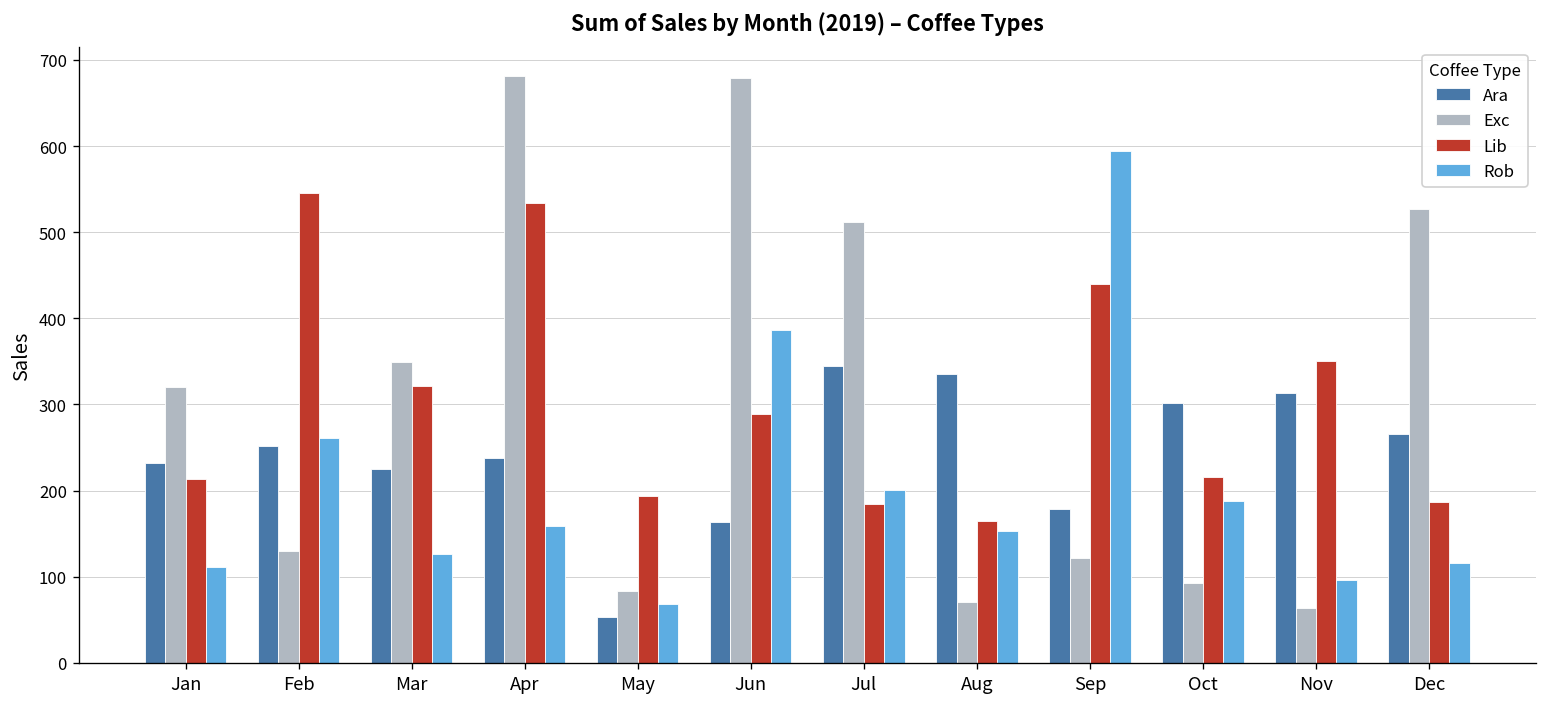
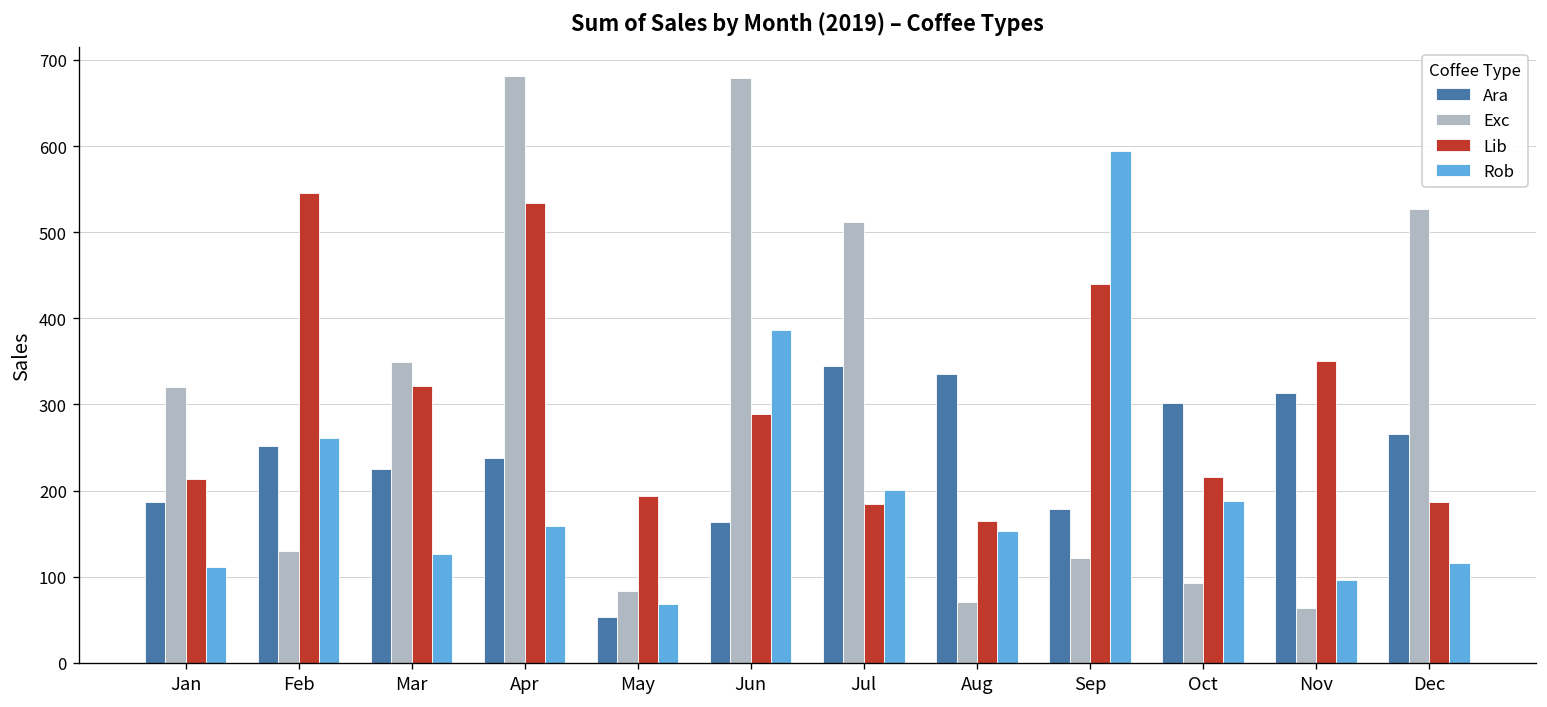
  {
    "Ara": {
-     "Jan": 230,
+     "Jan": 190,
      "Feb": 250,
      "Mar": 220,
      "Apr": 240,
      "May": 50,
      "Jun": 160,
      "Jul": 350,
      "Aug": 330,
      "Sep": 180,
      "Oct": 300,
      "Nov": 310,
      "Dec": 270
    },
    "Exc": {
      "Jan": 320,
      "Feb": 130,
      "Mar": 350,
      "Apr": 680,
      "May": 80,
      "Jun": 680,
      "Jul": 510,
      "Aug": 70,
      "Sep": 120,
      "Oct": 90,
      "Nov": 60,
      "Dec": 530
    },
    "Lib": {
      "Jan": 210,
      "Feb": 550,
      "Mar": 320,
      "Apr": 530,
      "May": 190,
      "Jun": 290,
      "Jul": 180,
      "Aug": 170,
      "Sep": 440,
      "Oct": 220,
      "Nov": 350,
      "Dec": 190
    },
    "Rob": {
      "Jan": 110,
      "Feb": 260,
      "Mar": 130,
      "Apr": 160,
      "May": 70,
      "Jun": 390,
      "Jul": 200,
      "Aug": 150,
      "Sep": 590,
      "Oct": 190,
      "Nov": 100,
      "Dec": 120
    }
  }
